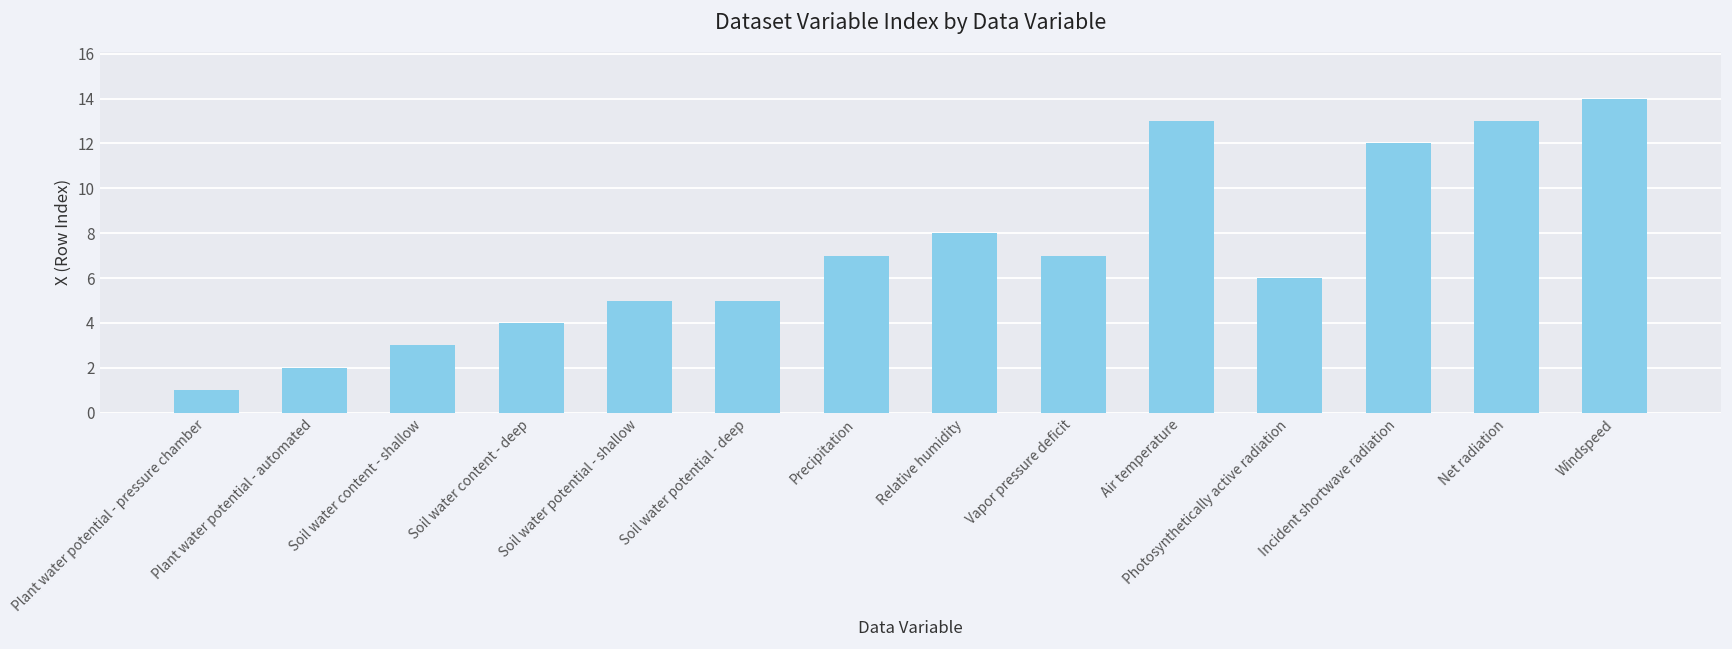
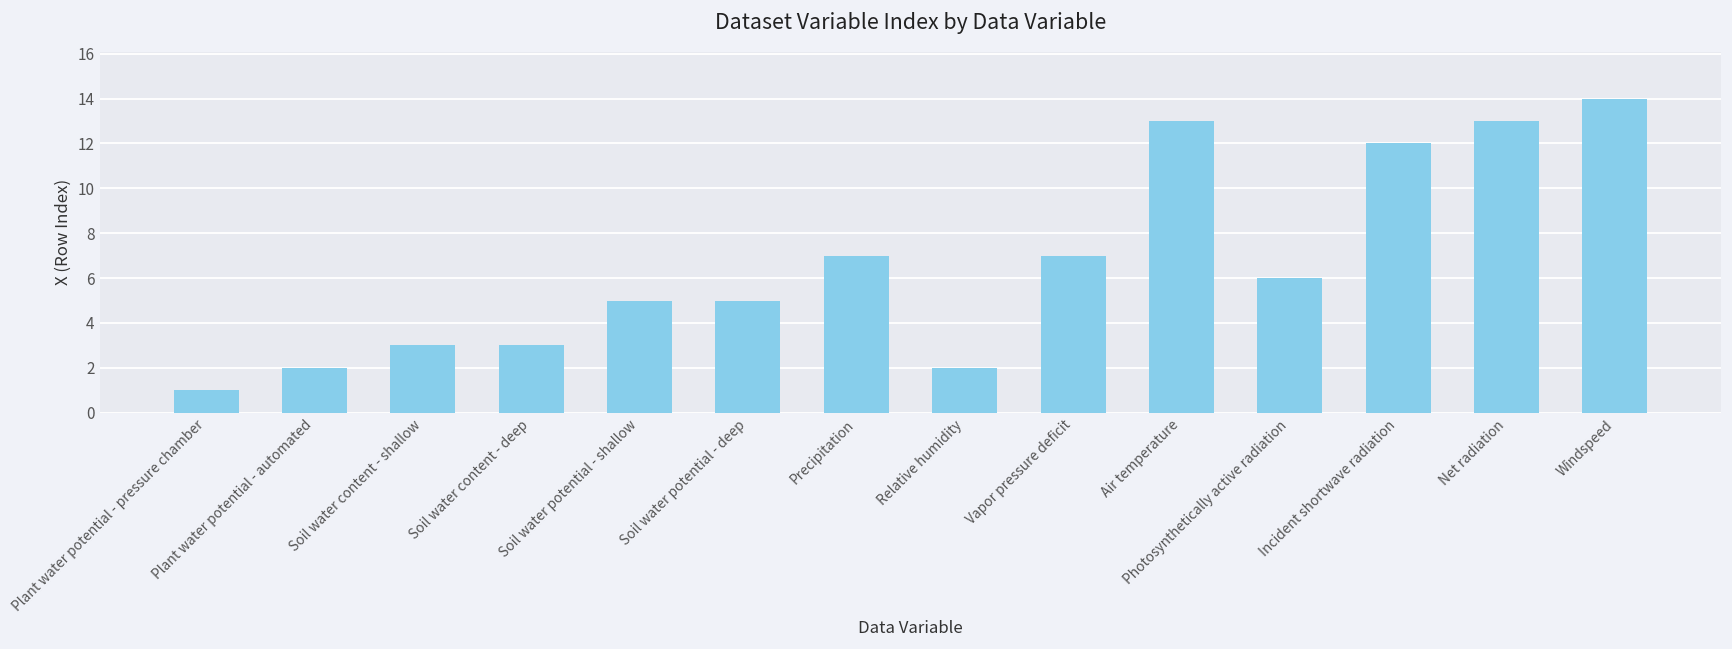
  {
    "Plant water potential - pressure chamber": 1,
    "Plant water potential - automated": 2,
    "Soil water content - shallow": 3,
-   "Soil water content - deep": 4,
+   "Soil water content - deep": 3,
    "Soil water potential - shallow": 5,
    "Soil water potential - deep": 5,
    "Precipitation": 7,
-   "Relative humidity": 8,
+   "Relative humidity": 2,
    "Vapor pressure deficit": 7,
    "Air temperature": 13,
    "Photosynthetically active radiation": 6,
    "Incident shortwave radiation": 12,
    "Net radiation": 13,
    "Windspeed": 14
  }
